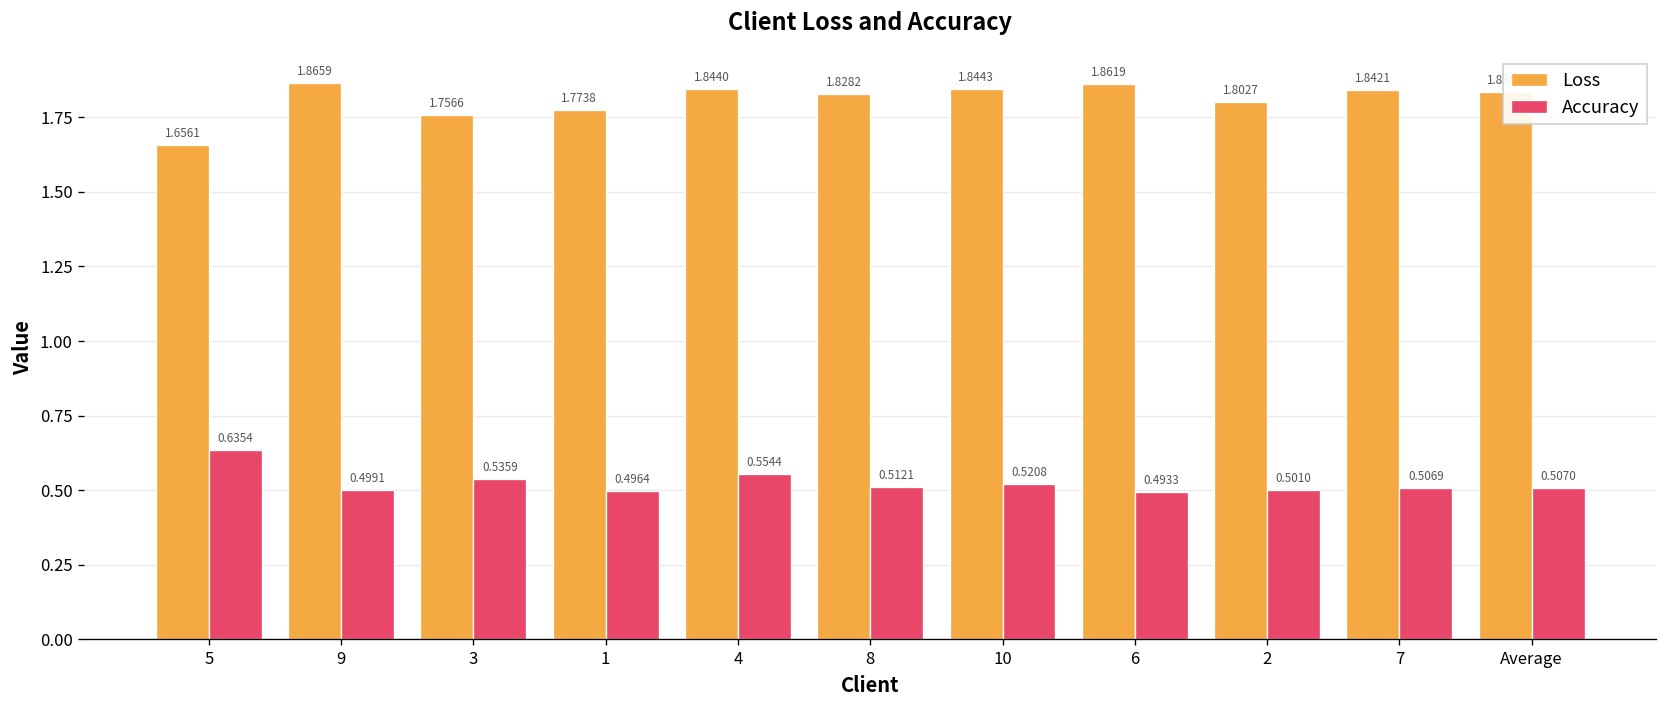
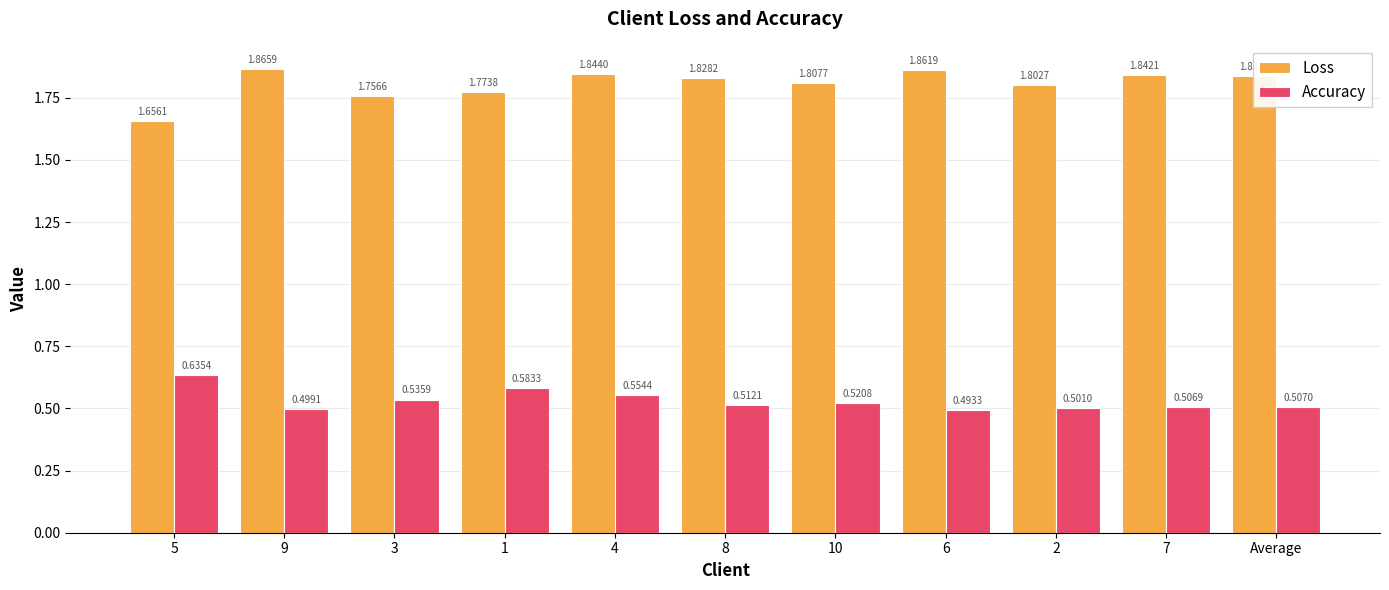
  {
    "Loss": {
      "5": 1.6561,
      "9": 1.8659,
      "3": 1.7566,
      "1": 1.7738,
      "4": 1.8440,
      "8": 1.8282,
-     "10": 1.8443,
+     "10": 1.8077,
      "6": 1.8619,
      "2": 1.8027,
      "7": 1.8421
    },
    "Accuracy": {
      "5": 0.6354,
      "9": 0.4991,
      "3": 0.5359,
-     "1": 0.4964,
+     "1": 0.5833,
      "4": 0.5544,
      "8": 0.5121,
      "10": 0.5208,
      "6": 0.4933,
      "2": 0.5010,
      "7": 0.5069,
      "Average": 0.5070
    }
  }
